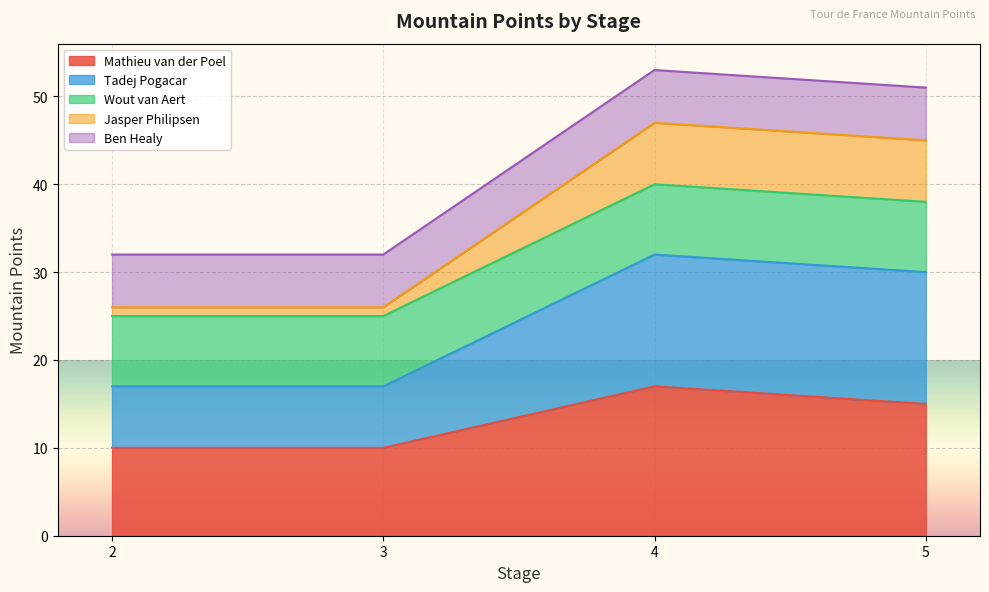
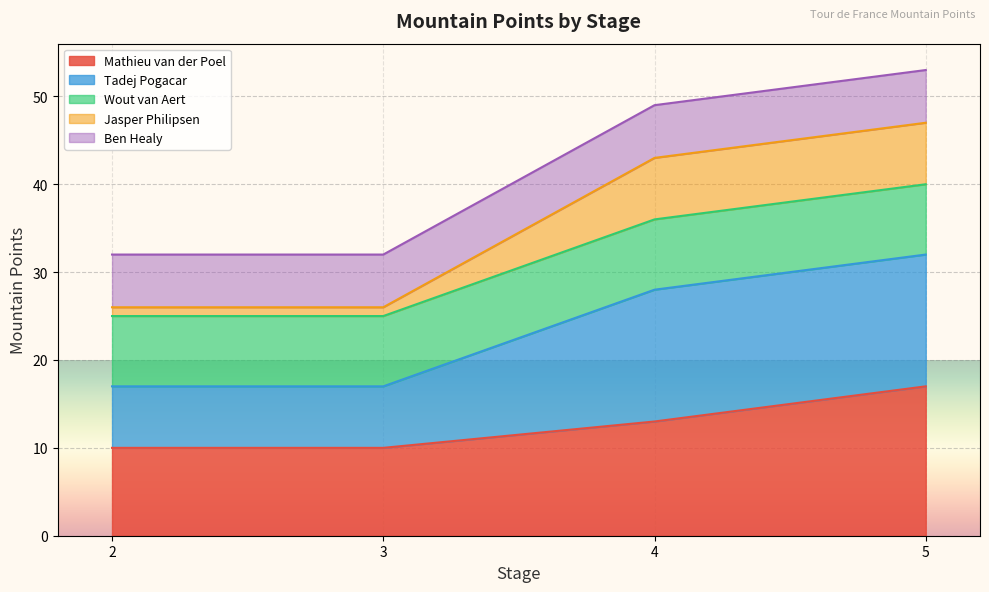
  {
    "Mathieu van der Poel": {
      "2": 10,
      "3": 10,
-     "4": 17,
-     "5": 15
+     "4": 13,
+     "5": 17
    },
    "Tadej Pogacar": {
      "2": 7,
      "3": 7,
      "4": 15,
      "5": 15
    },
    "Wout van Aert": {
      "2": 8,
      "3": 8,
      "4": 8,
      "5": 8
    },
    "Jasper Philipsen": {
      "2": 1,
      "3": 1,
      "4": 7,
      "5": 7
    },
    "Ben Healy": {
      "2": 6,
      "3": 6,
      "4": 6,
      "5": 6
    }
  }
